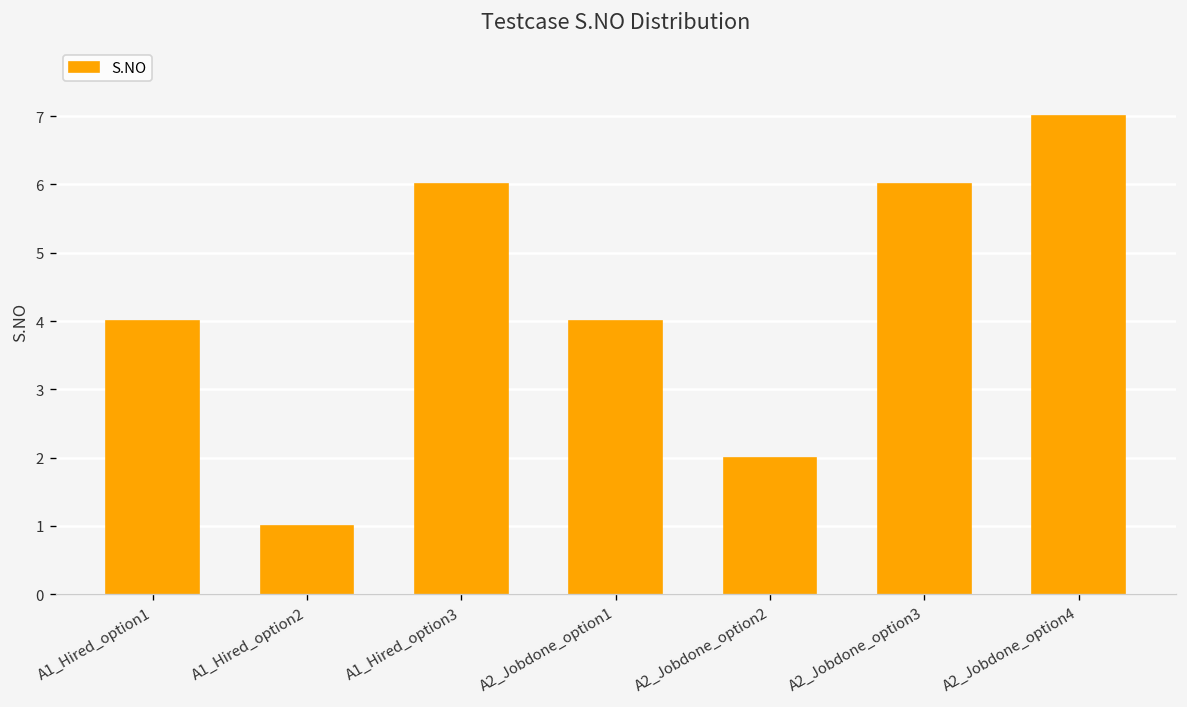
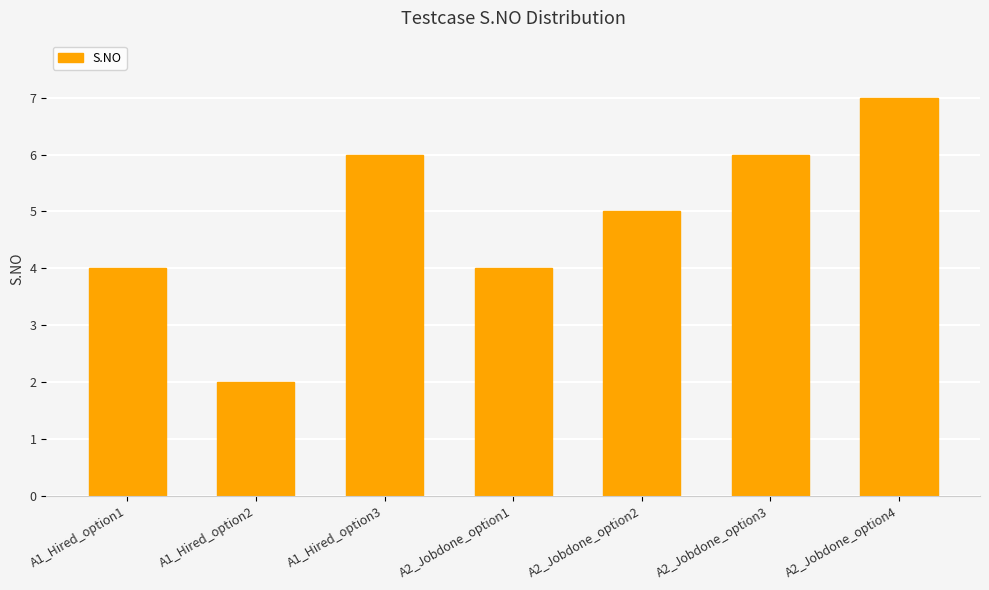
  {
    "A1_Hired_option1": 4,
-   "A1_Hired_option2": 1,
+   "A1_Hired_option2": 2,
    "A1_Hired_option3": 6,
    "A2_Jobdone_option1": 4,
-   "A2_Jobdone_option2": 2,
+   "A2_Jobdone_option2": 5,
    "A2_Jobdone_option3": 6,
    "A2_Jobdone_option4": 7
  }
